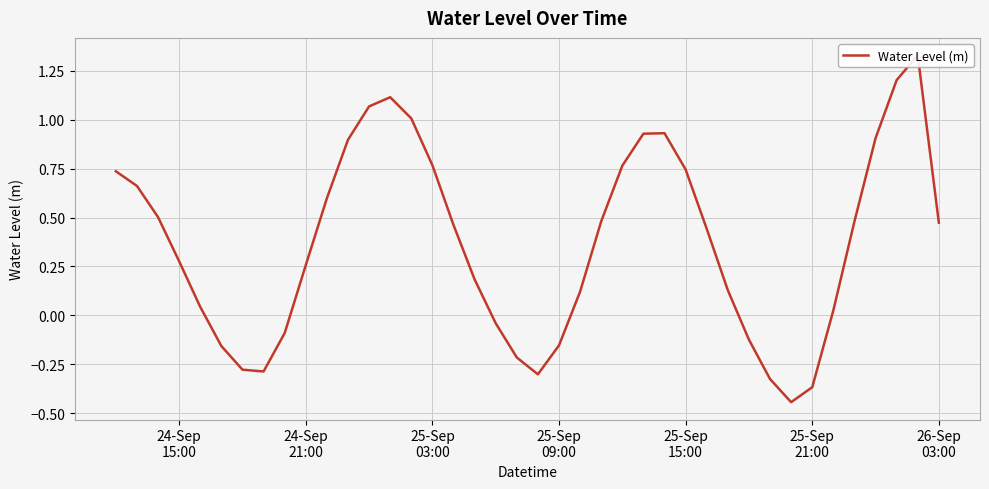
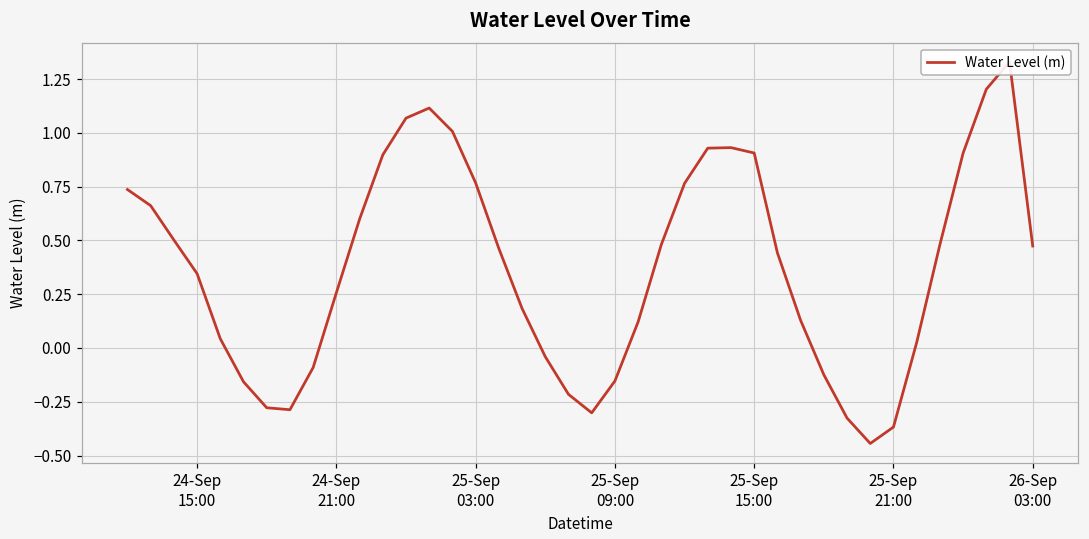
  {
-   "24-Sep 15:00": 0.28,
+   "24-Sep 15:00": 0.35,
    "24-Sep 21:00": 0.26,
    "25-Sep 03:00": 0.77,
    "25-Sep 09:00": -0.15,
-   "25-Sep 15:00": 0.75,
+   "25-Sep 15:00": 0.91,
    "25-Sep 21:00": -0.37,
    "26-Sep 03:00": 0.47
  }
